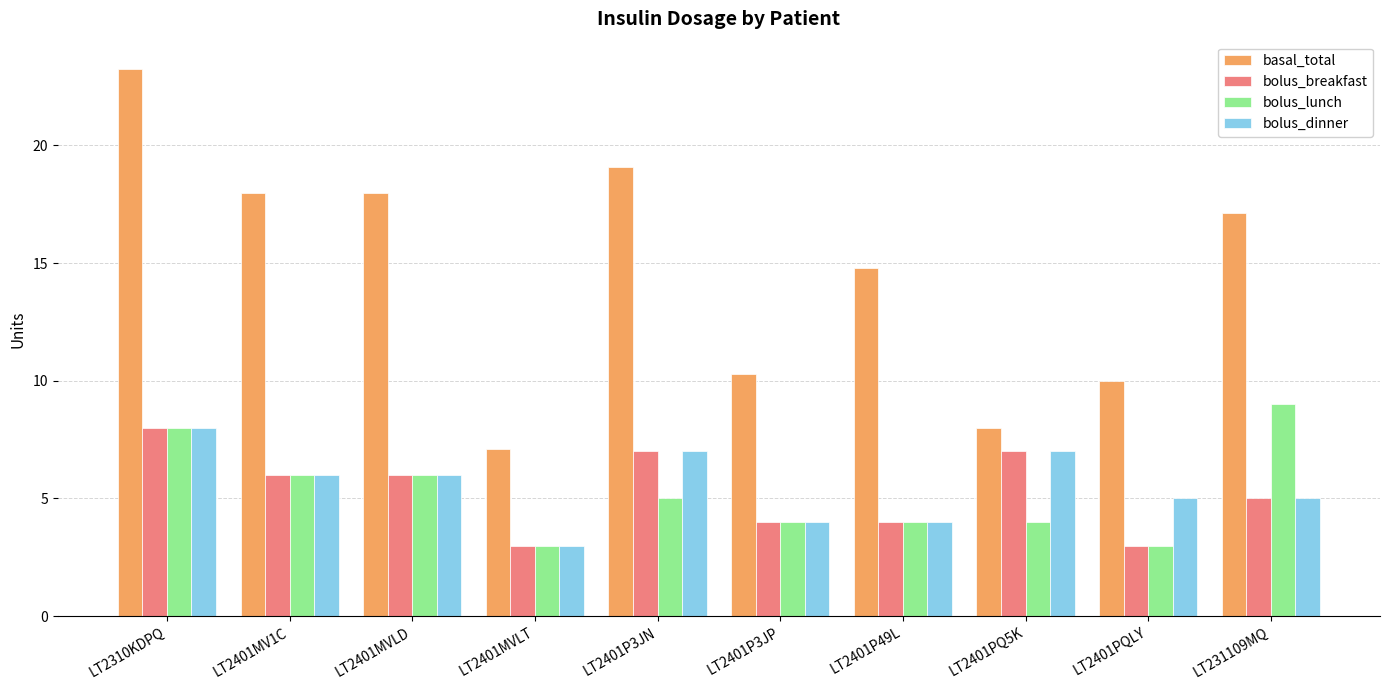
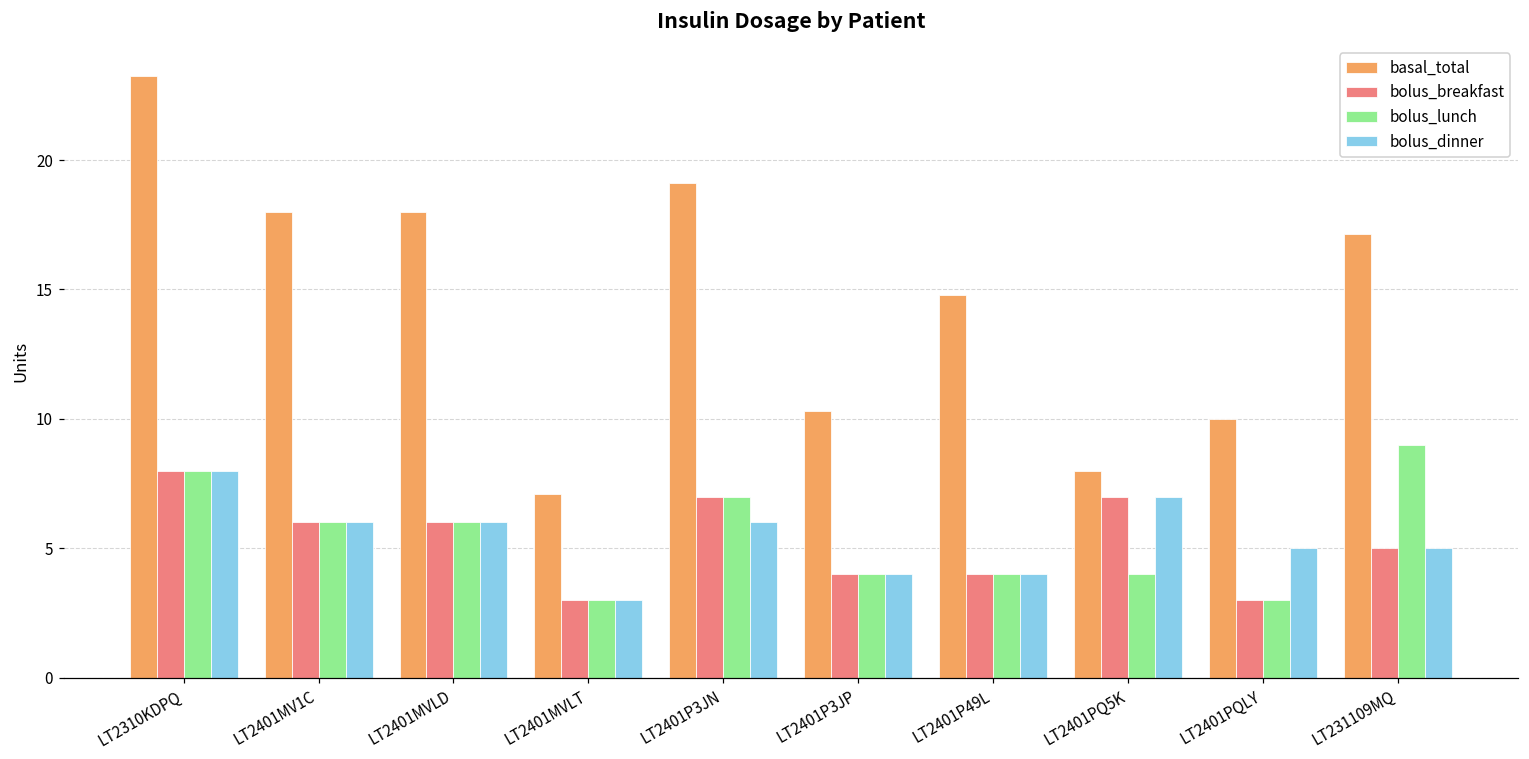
  {
    "bolus_lunch": {
      "LT2310KDPQ": 8,
      "LT2401MV1C": 6,
      "LT2401MVLD": 6,
      "LT2401MVLT": 3,
-     "LT2401P3JN": 5,
+     "LT2401P3JN": 7,
      "LT2401P3JP": 4,
      "LT2401P49L": 4,
      "LT2401PQ5K": 4,
      "LT2401PQLY": 3,
      "LT231109MQ": 9
    },
    "bolus_dinner": {
      "LT2310KDPQ": 8,
      "LT2401MV1C": 6,
      "LT2401MVLD": 6,
      "LT2401MVLT": 3,
-     "LT2401P3JN": 7,
+     "LT2401P3JN": 6,
      "LT2401P3JP": 4,
      "LT2401P49L": 4,
      "LT2401PQ5K": 7,
      "LT2401PQLY": 5,
      "LT231109MQ": 5
    }
  }
